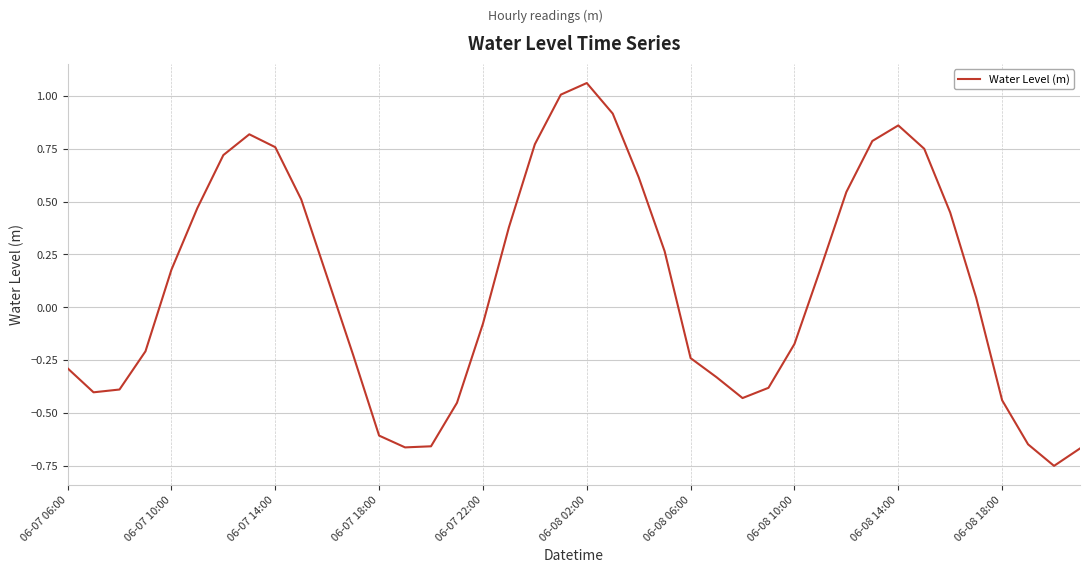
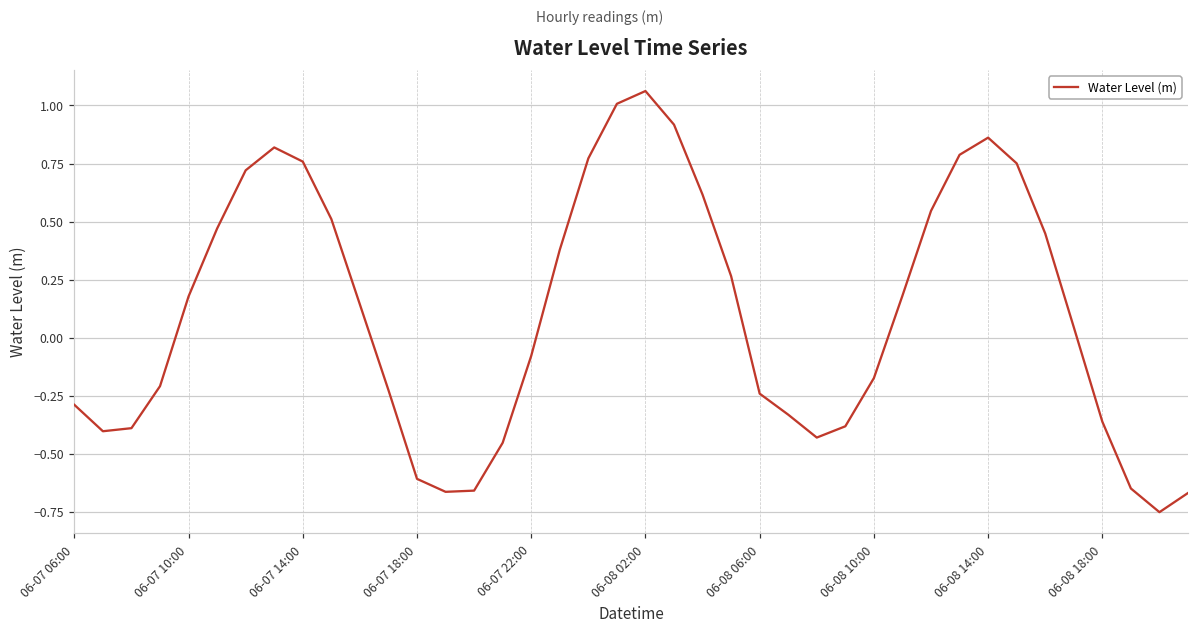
  {
    "06-07 06:00": -0.29,
    "06-07 10:00": 0.18,
    "06-07 14:00": 0.76,
    "06-07 18:00": -0.61,
    "06-07 22:00": -0.08,
    "06-08 02:00": 1.06,
    "06-08 06:00": -0.24,
    "06-08 10:00": -0.17,
    "06-08 14:00": 0.86,
-   "06-08 18:00": -0.44
+   "06-08 18:00": -0.36
  }
